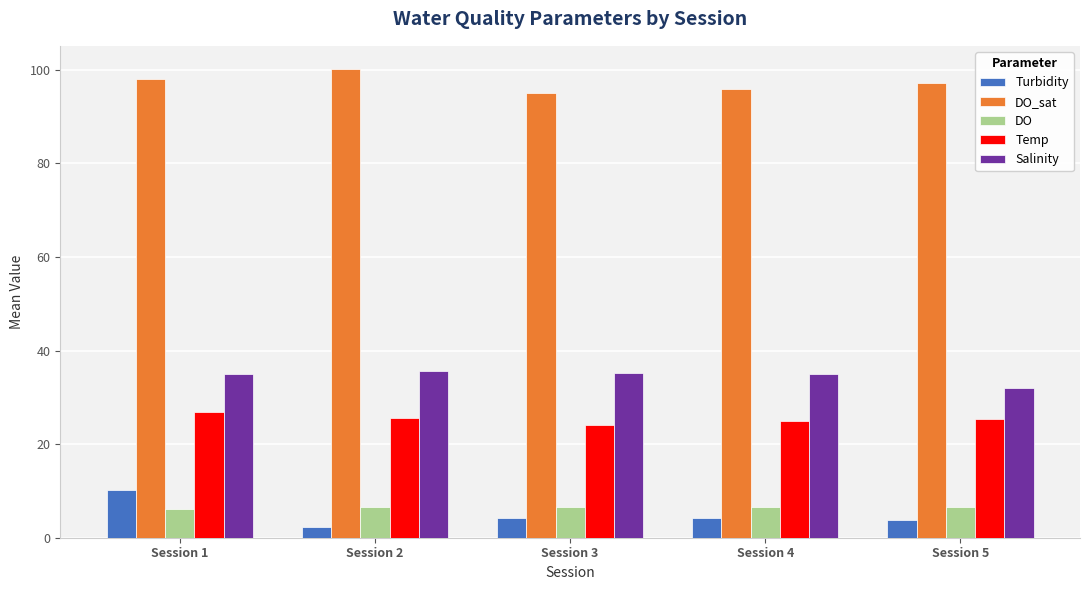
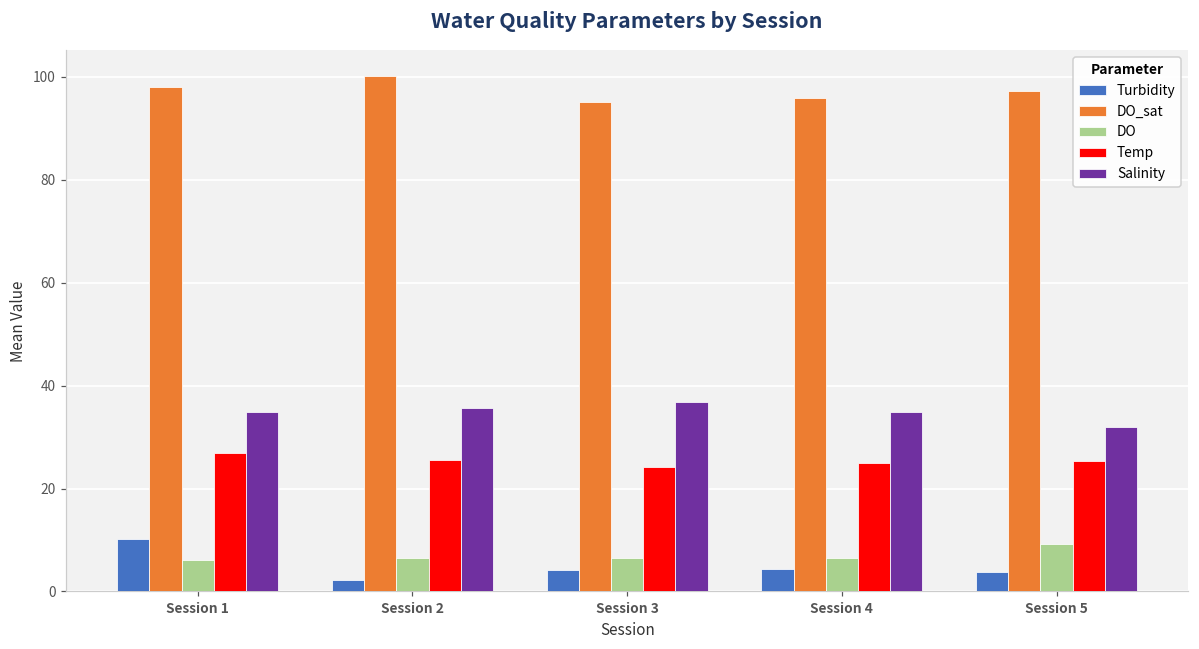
  {
    "Turbidity": {
      "Session 1": 10,
      "Session 2": 2,
      "Session 3": 4,
      "Session 4": 4,
      "Session 5": 4
    },
    "DO_sat": {
      "Session 1": 98,
      "Session 2": 100,
      "Session 3": 95,
      "Session 4": 96,
      "Session 5": 97
    },
    "DO": {
      "Session 1": 6,
      "Session 2": 7,
      "Session 3": 7,
      "Session 4": 6,
-     "Session 5": 7
+     "Session 5": 9
    },
    "Temp": {
      "Session 1": 27,
      "Session 2": 26,
      "Session 3": 24,
      "Session 4": 25,
      "Session 5": 25
    },
    "Salinity": {
      "Session 1": 35,
      "Session 2": 36,
-     "Session 3": 35,
+     "Session 3": 37,
      "Session 4": 35,
      "Session 5": 32
    }
  }
